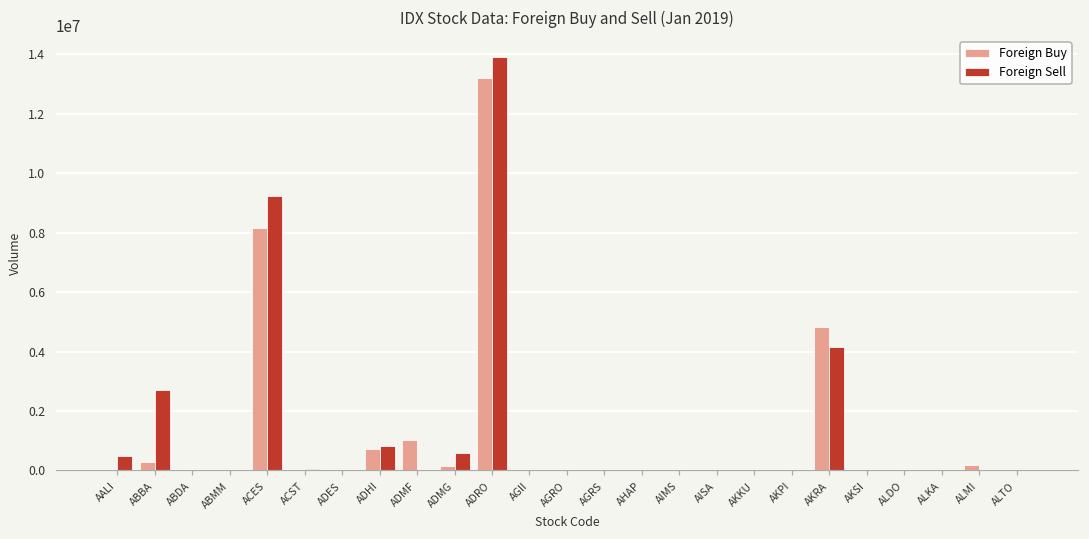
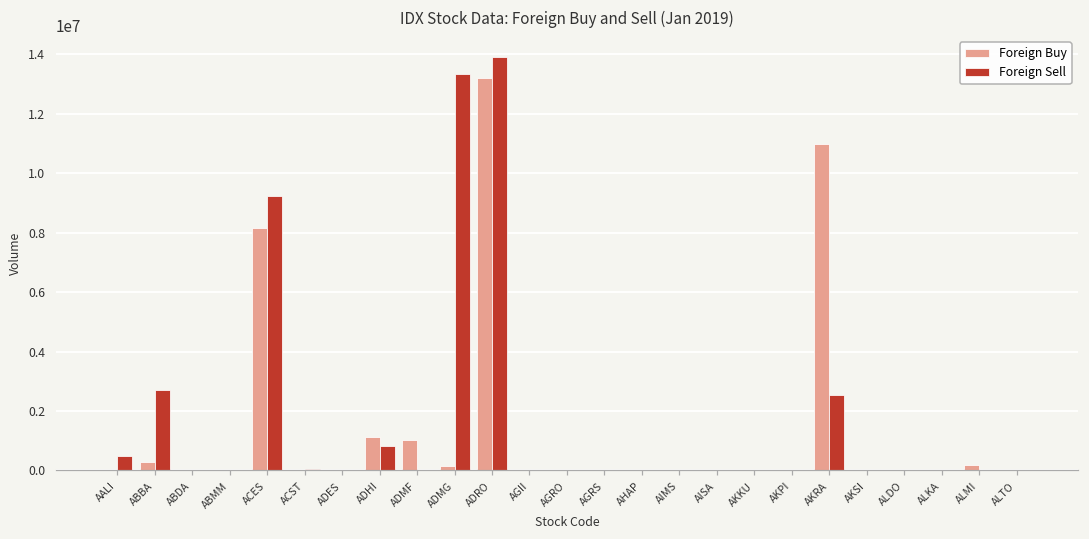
  {
    "Foreign Buy": {
      "ABBA": 300000,
      "ABDA": 0,
      "ABMM": 0,
      "ACES": 8200000,
      "ADES": 0,
-     "ADHI": 700000,
+     "ADHI": 1100000,
      "ADMF": 1000000,
      "ADMG": 200000,
      "ADRO": 13200000,
      "AGII": 0,
      "AGRO": 0,
      "AGRS": 0,
      "AHAP": 0,
      "AIMS": 0,
      "AISA": 0,
      "AKKU": 0,
      "AKPI": 0,
-     "AKRA": 4800000,
+     "AKRA": 11000000,
      "AKSI": 0,
      "ALDO": 0,
      "ALKA": 0,
      "ALMI": 200000,
      "ALTO": 0
    },
    "Foreign Sell": {
      "AALI": 500000,
      "ABBA": 2700000,
      "ABDA": 0,
      "ABMM": 0,
      "ACES": 9200000,
      "ADES": 0,
      "ADHI": 800000,
      "ADMF": 0,
-     "ADMG": 600000,
+     "ADMG": 13300000,
      "ADRO": 13900000,
      "AGRO": 0,
      "AHAP": 0,
      "AIMS": 0,
      "AISA": 0,
      "AKKU": 0,
      "AKPI": 0,
-     "AKRA": 4100000,
+     "AKRA": 2500000,
      "AKSI": 0,
      "ALDO": 0,
      "ALKA": 0,
      "ALMI": 0,
      "ALTO": 0
    }
  }
